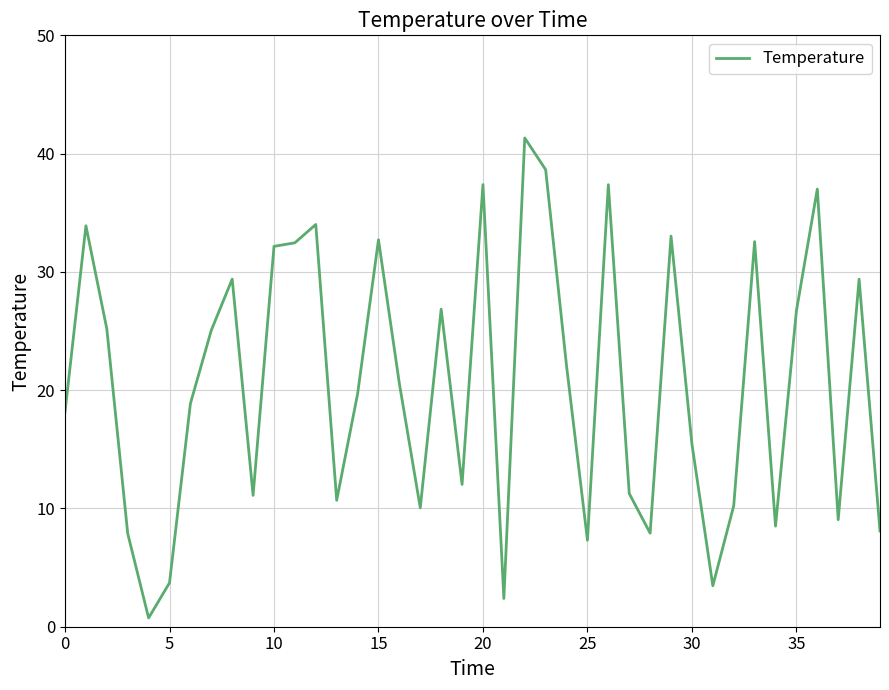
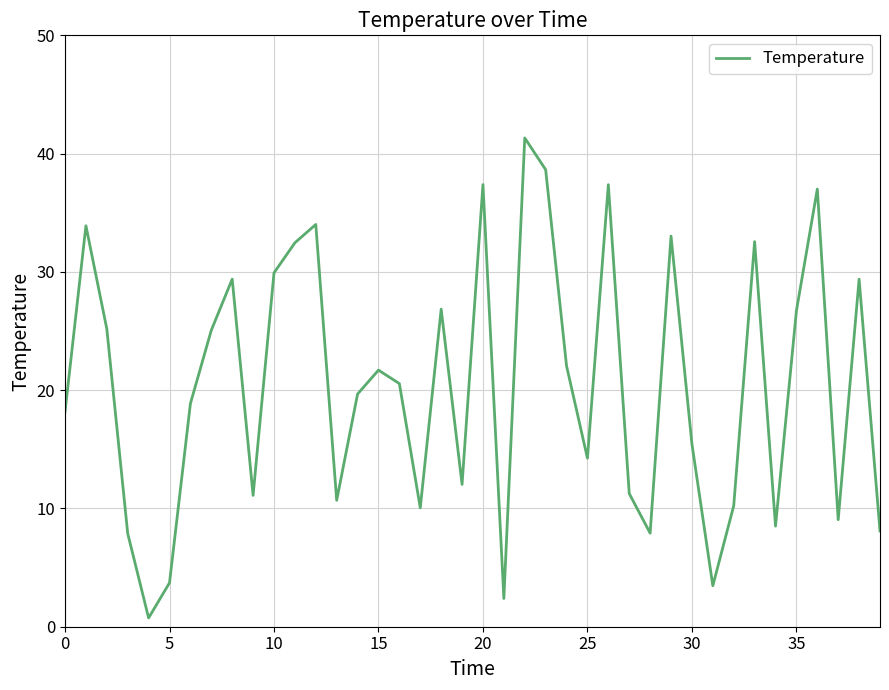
  {
    "0": 18.2,
    "5": 3.7,
-   "10": 32.2,
-   "15": 32.7,
+   "10": 29.9,
+   "15": 21.7,
    "20": 37.4,
-   "25": 7.3,
+   "25": 14.2,
    "30": 15.4,
    "35": 26.7
  }
